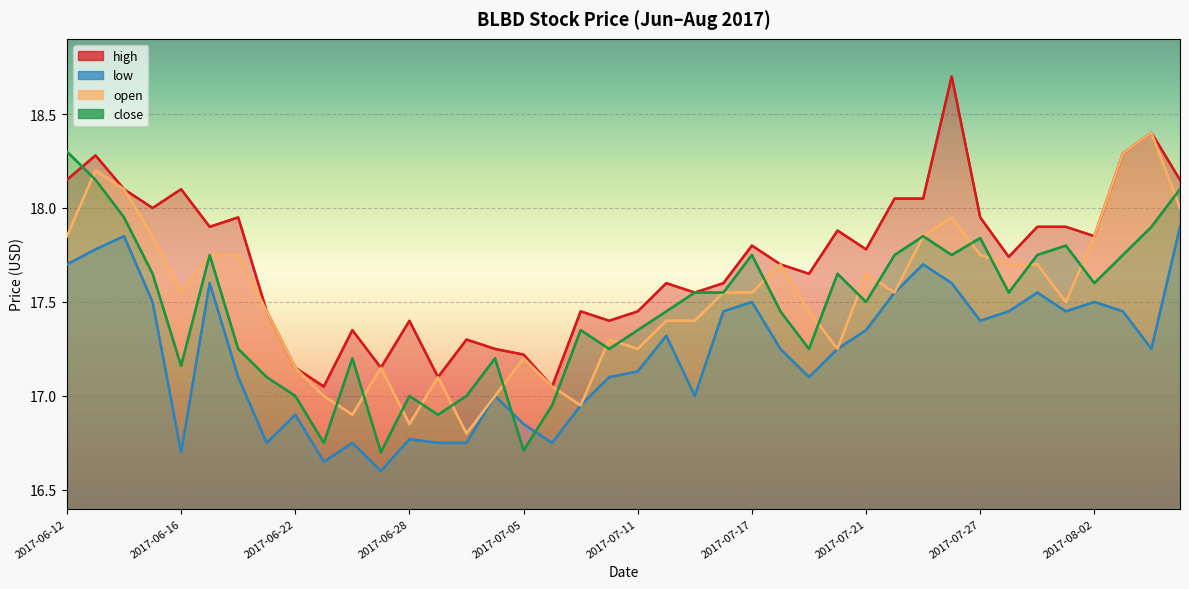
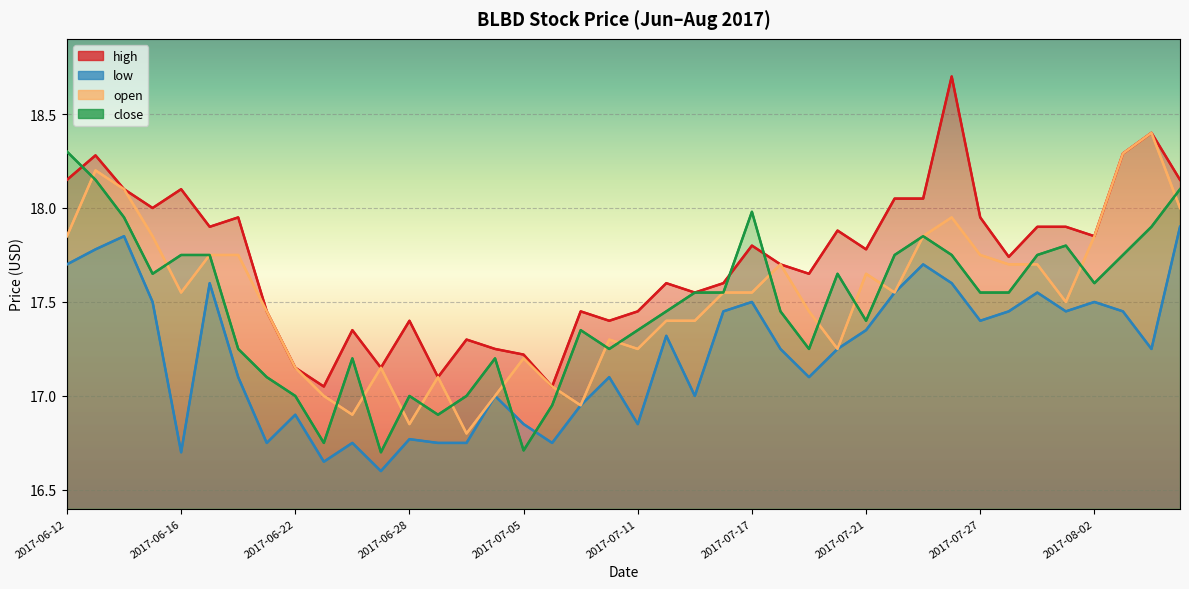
  {
    "low": {
      "2017-06-12": 17.70,
      "2017-06-16": 16.70,
      "2017-06-22": 16.90,
      "2017-06-28": 16.77,
      "2017-07-05": 16.85,
-     "2017-07-11": 17.13,
+     "2017-07-11": 16.85,
      "2017-07-17": 17.50,
      "2017-07-21": 17.35,
      "2017-07-27": 17.40,
      "2017-08-02": 17.50
    },
    "close": {
      "2017-06-12": 18.30,
-     "2017-06-16": 17.16,
+     "2017-06-16": 17.75,
      "2017-06-22": 17.00,
      "2017-06-28": 17.00,
      "2017-07-05": 16.71,
      "2017-07-11": 17.35,
-     "2017-07-17": 17.75,
-     "2017-07-21": 17.5,
-     "2017-07-27": 17.84,
+     "2017-07-17": 17.98,
+     "2017-07-21": 17.4,
+     "2017-07-27": 17.55,
      "2017-08-02": 17.60
    }
  }
